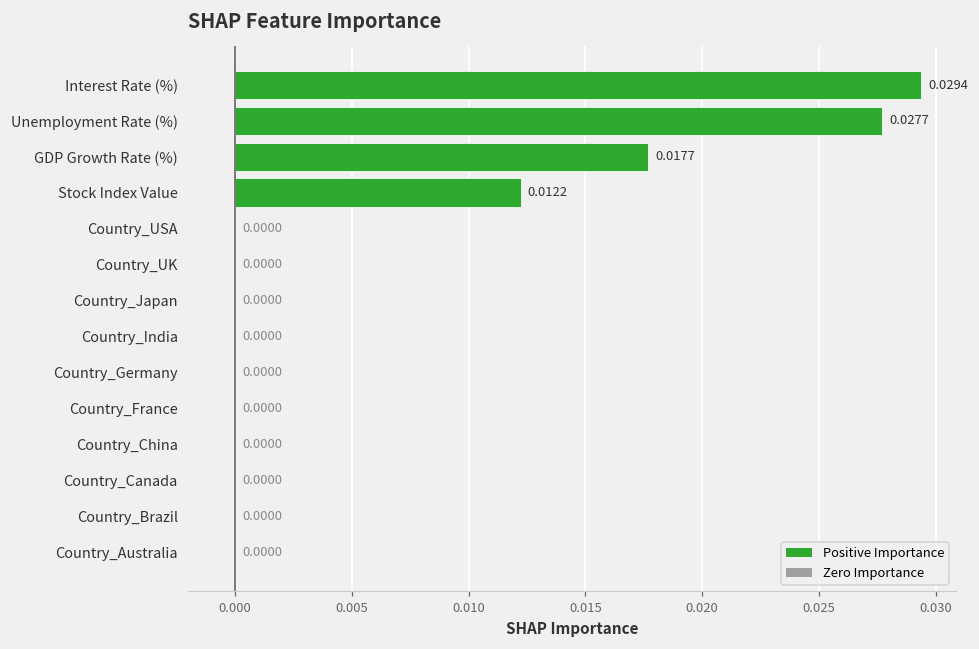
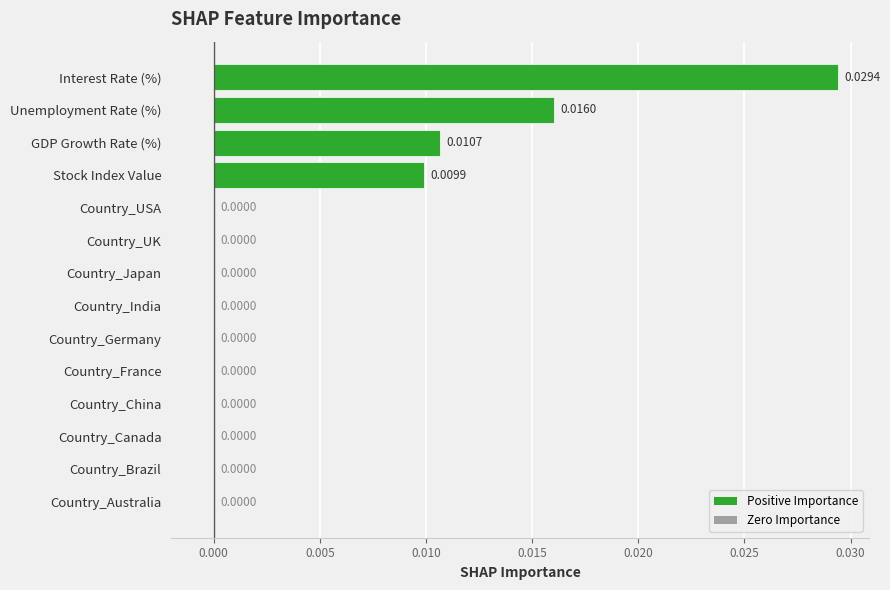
  {
    "Interest Rate (%)": 0.0294,
-   "Unemployment Rate (%)": 0.0277,
-   "GDP Growth Rate (%)": 0.0177,
-   "Stock Index Value": 0.0122,
+   "Unemployment Rate (%)": 0.0160,
+   "GDP Growth Rate (%)": 0.0107,
+   "Stock Index Value": 0.0099,
    "Country_USA": 0.0000,
    "Country_UK": 0.0000,
    "Country_Japan": 0.0000,
    "Country_India": 0.0000,
    "Country_Germany": 0.0000,
    "Country_France": 0.0000,
    "Country_China": 0.0000,
    "Country_Canada": 0.0000,
    "Country_Brazil": 0.0000,
    "Country_Australia": 0.0000
  }
